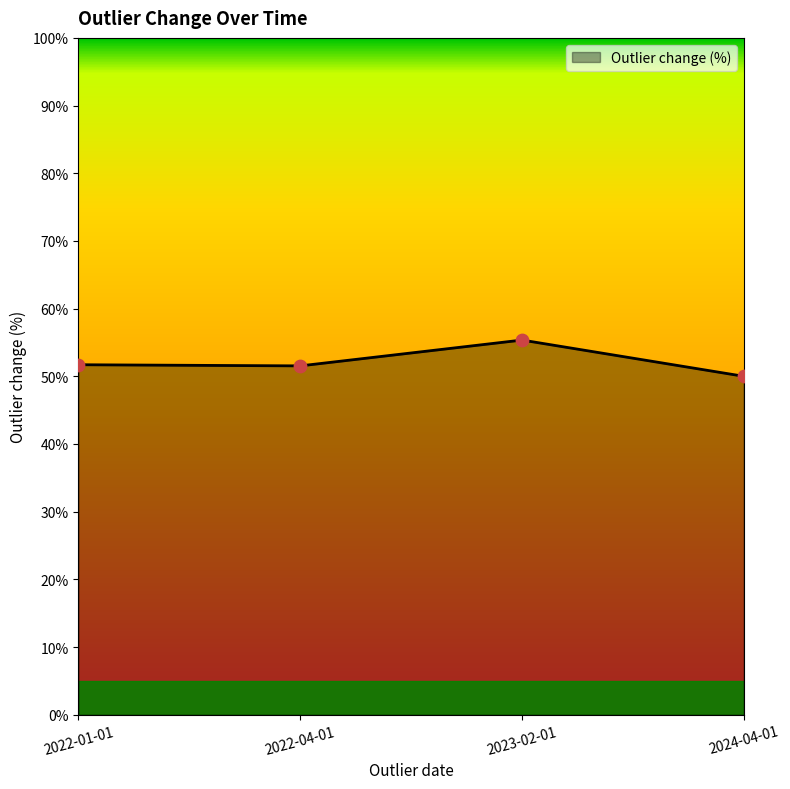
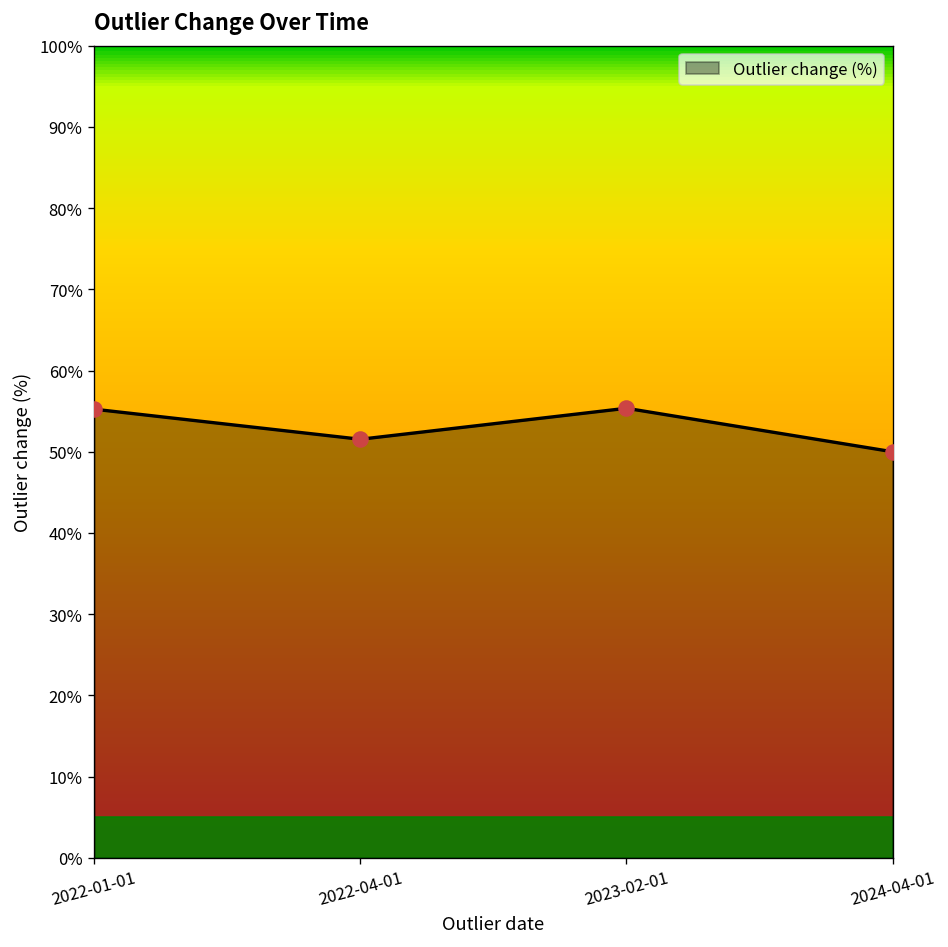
  {
-   "2022-01-01": "52%",
+   "2022-01-01": "55%",
    "2022-04-01": "52%",
    "2023-02-01": "55%",
    "2024-04-01": "50%"
  }
